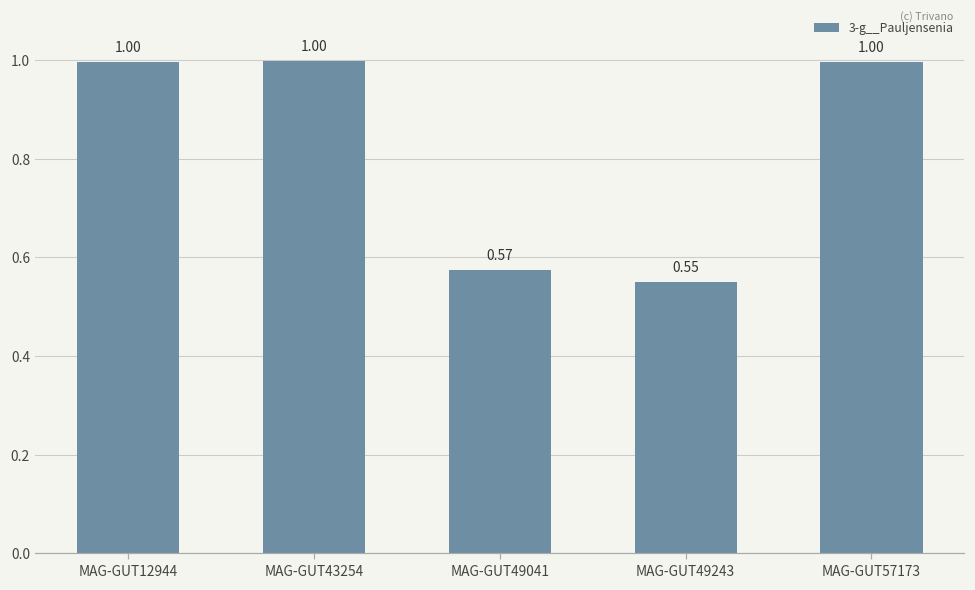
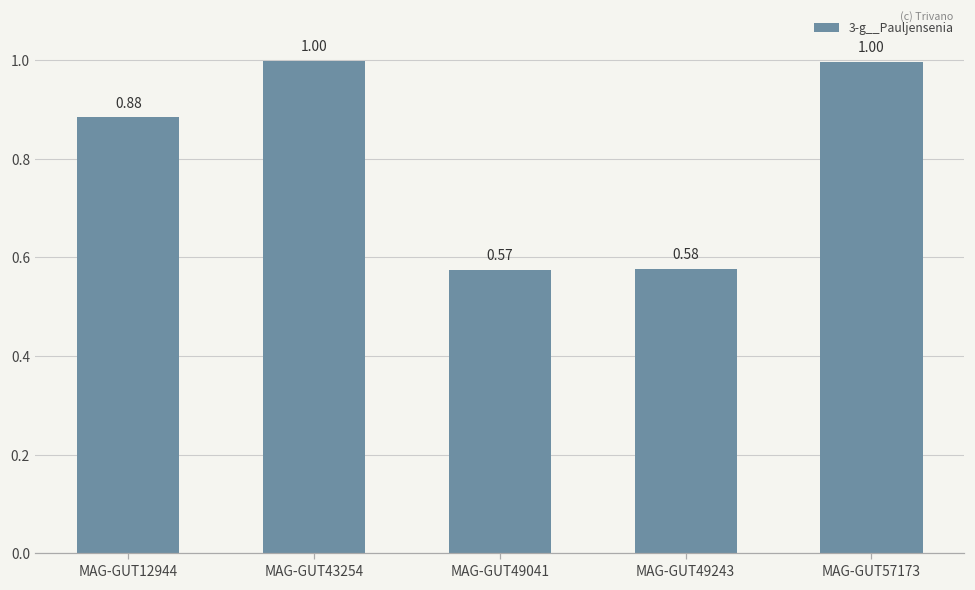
  {
-   "MAG-GUT12944": 1.00,
+   "MAG-GUT12944": 0.88,
    "MAG-GUT43254": 1.00,
    "MAG-GUT49041": 0.57,
-   "MAG-GUT49243": 0.55,
+   "MAG-GUT49243": 0.58,
    "MAG-GUT57173": 1.00
  }
